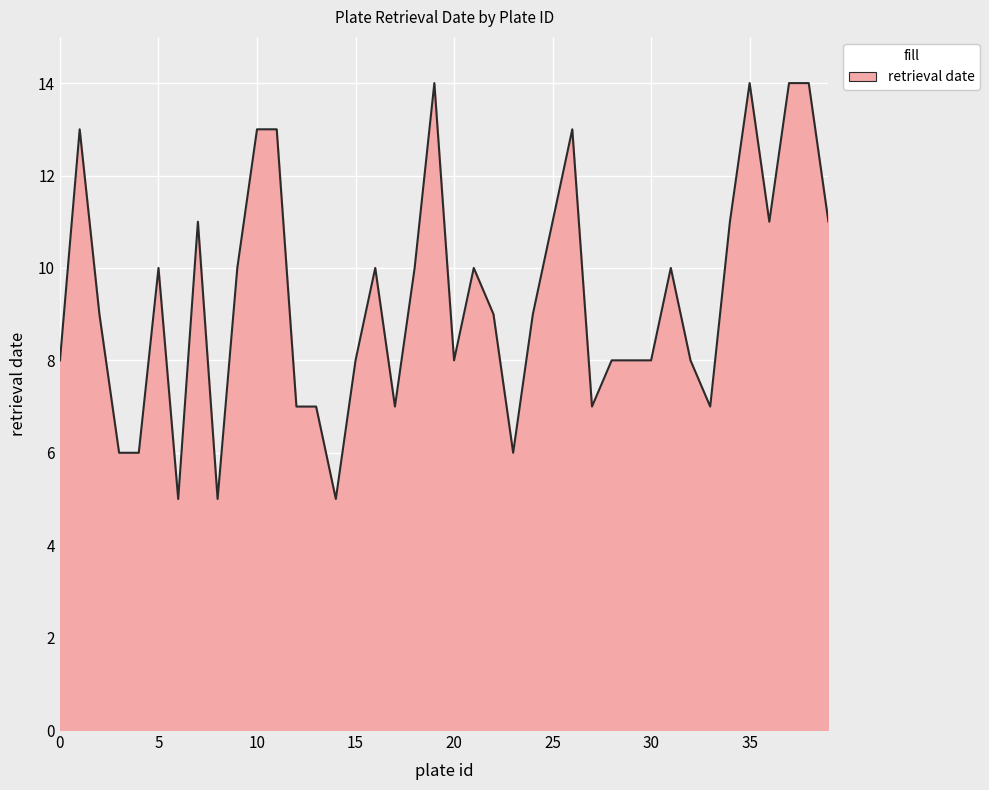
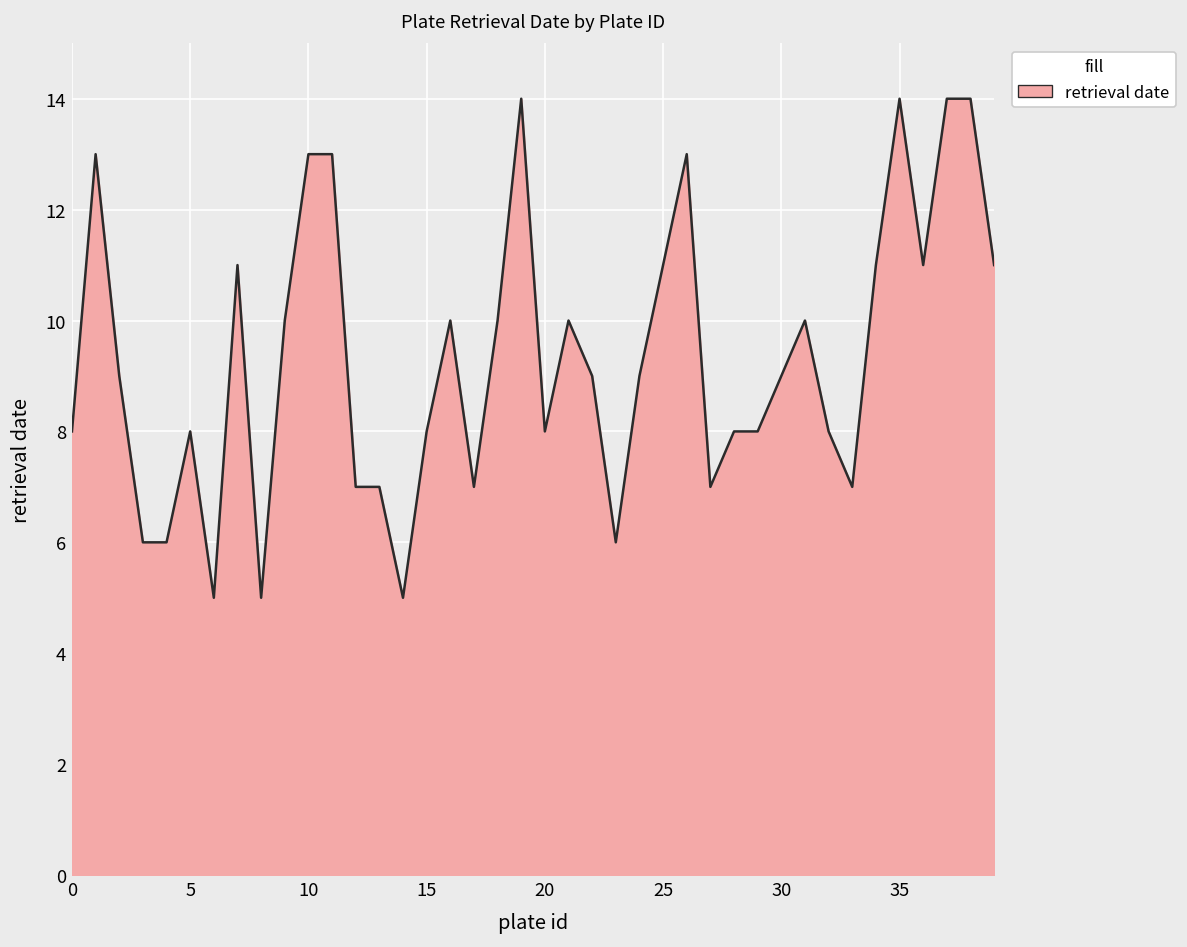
  {
    "0": 8,
-   "5": 10,
+   "5": 8,
    "10": 13,
    "15": 8,
    "20": 8,
    "25": 11,
-   "30": 8,
+   "30": 9,
    "35": 14
  }
